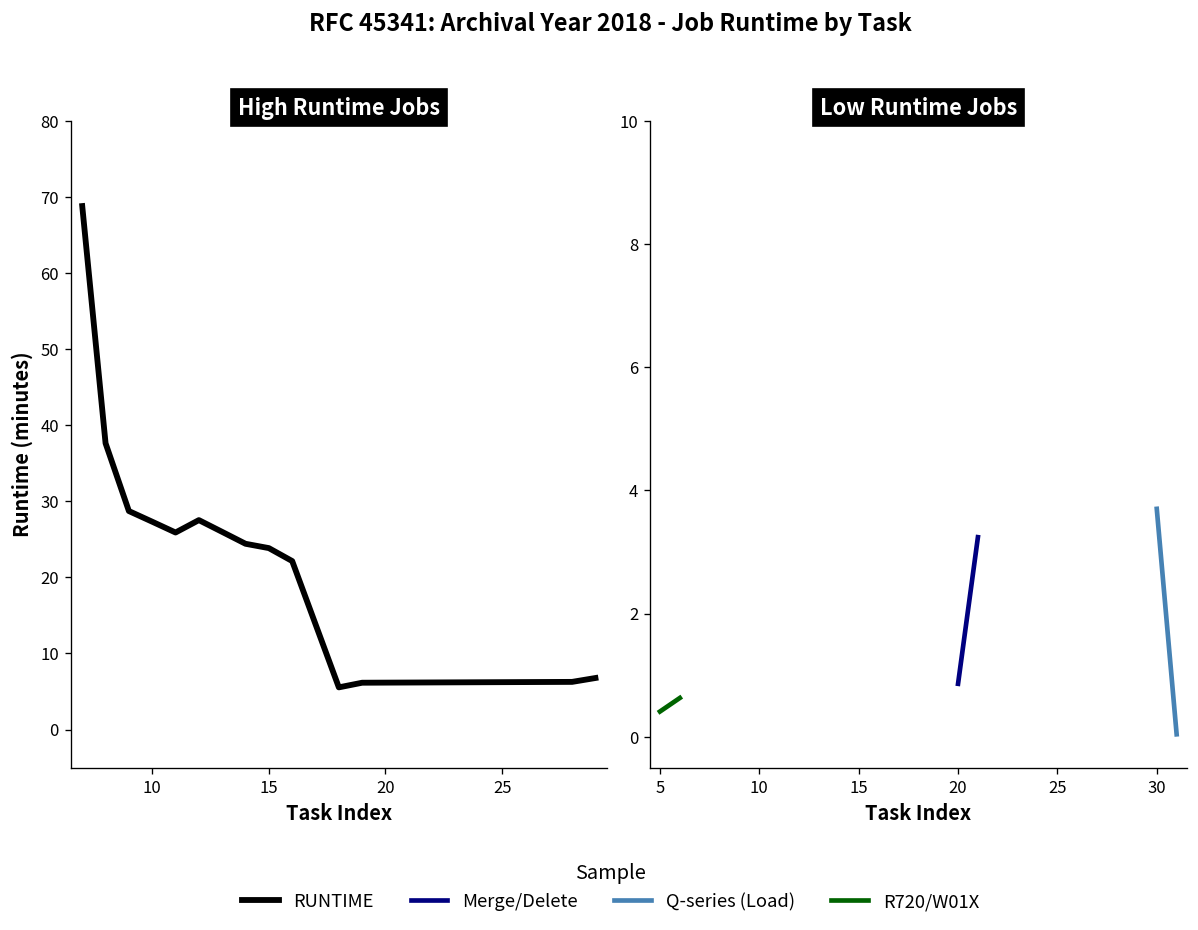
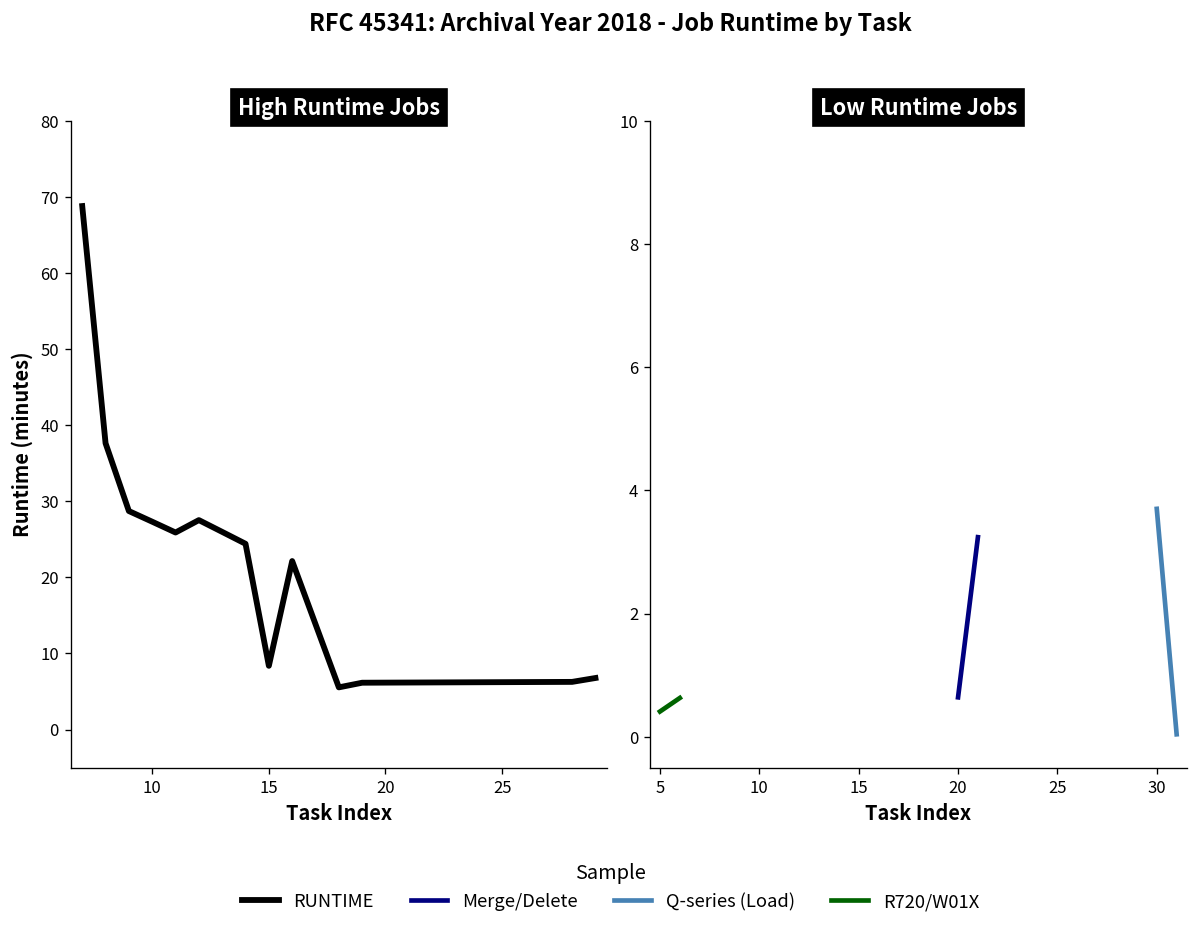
  {
    "High Runtime Jobs": {
      "10": 27,
-     "15": 24
+     "15": 8
    },
    "Low Runtime Jobs": {
      "Merge/Delete": {
-       "20": 0.9
+       "20": 0.6
      },
      "Q-series (Load)": {
        "30": 3.7
      },
      "R720/W01X": {
        "5": 0.4
      }
    }
  }
